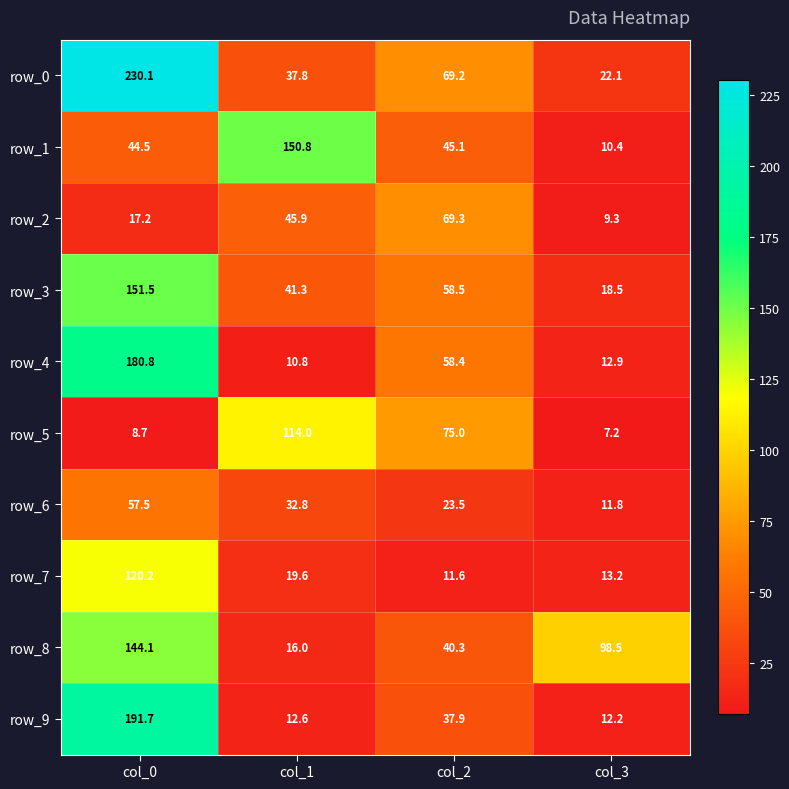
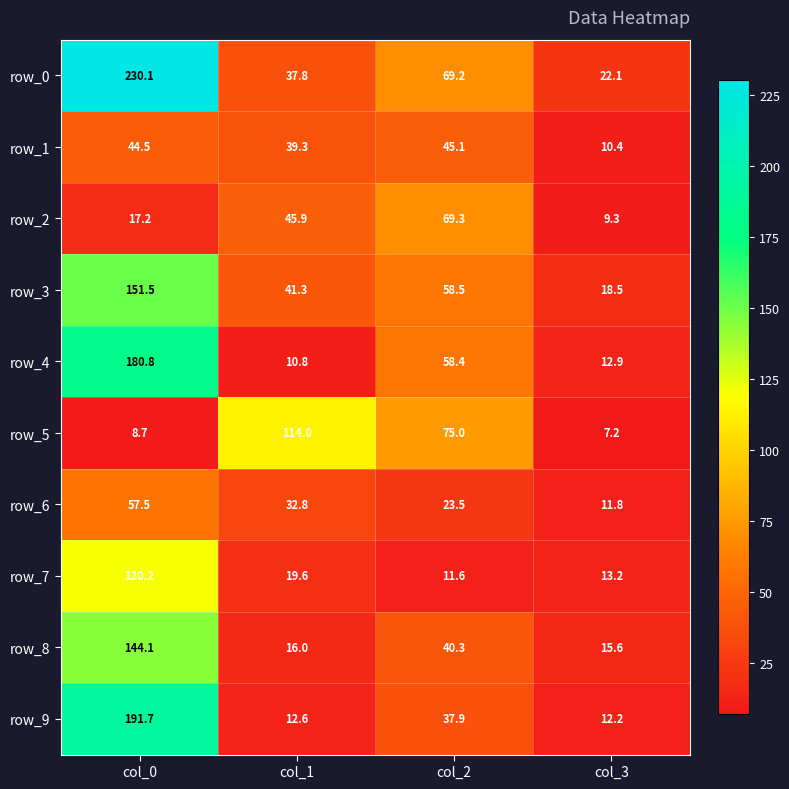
  {
    "row_0": {
      "col_0": 230.1,
      "col_1": 37.8,
      "col_2": 69.2,
      "col_3": 22.1
    },
    "row_1": {
      "col_0": 44.5,
-     "col_1": 150.8,
+     "col_1": 39.3,
      "col_2": 45.1,
      "col_3": 10.4
    },
    "row_2": {
      "col_0": 17.2,
      "col_1": 45.9,
      "col_2": 69.3,
      "col_3": 9.3
    },
    "row_3": {
      "col_0": 151.5,
      "col_1": 41.3,
      "col_2": 58.5,
      "col_3": 18.5
    },
    "row_4": {
      "col_0": 180.8,
      "col_1": 10.8,
      "col_2": 58.4,
      "col_3": 12.9
    },
    "row_5": {
      "col_0": 8.7,
      "col_1": 114.0,
      "col_2": 75.0,
      "col_3": 7.2
    },
    "row_6": {
      "col_0": 57.5,
      "col_1": 32.8,
      "col_2": 23.5,
      "col_3": 11.8
    },
    "row_7": {
      "col_0": 120.2,
      "col_1": 19.6,
      "col_2": 11.6,
      "col_3": 13.2
    },
    "row_8": {
      "col_0": 144.1,
      "col_1": 16.0,
      "col_2": 40.3,
-     "col_3": 98.5
+     "col_3": 15.6
    },
    "row_9": {
      "col_0": 191.7,
      "col_1": 12.6,
      "col_2": 37.9,
      "col_3": 12.2
    }
  }
